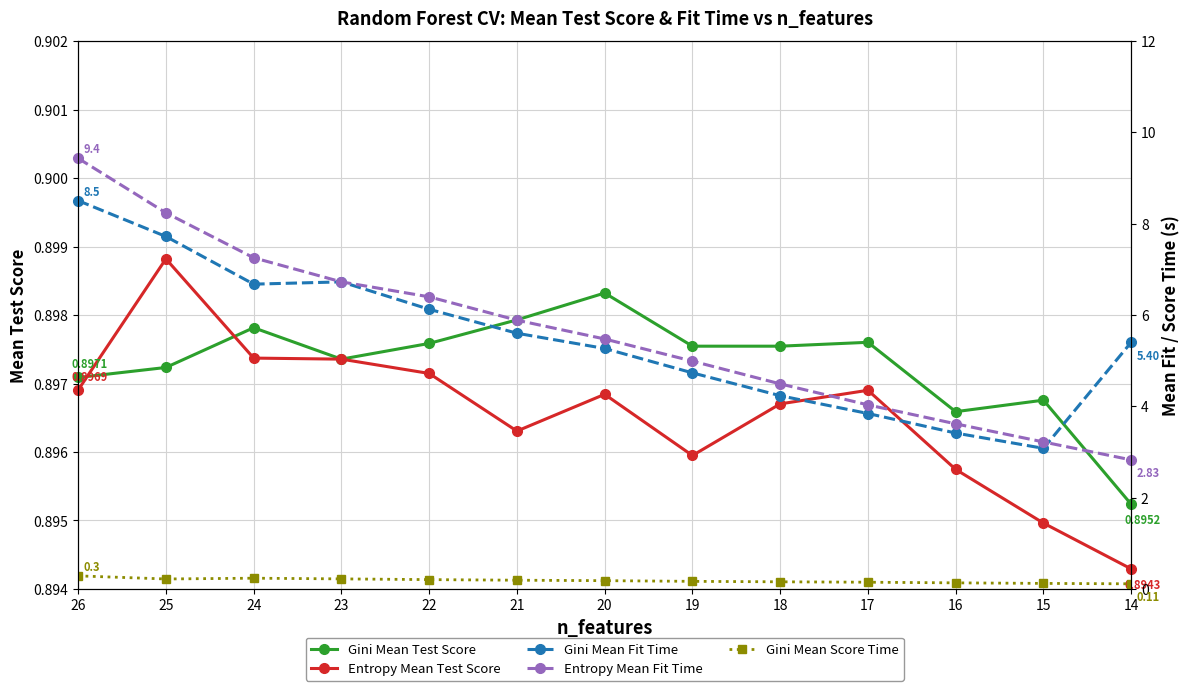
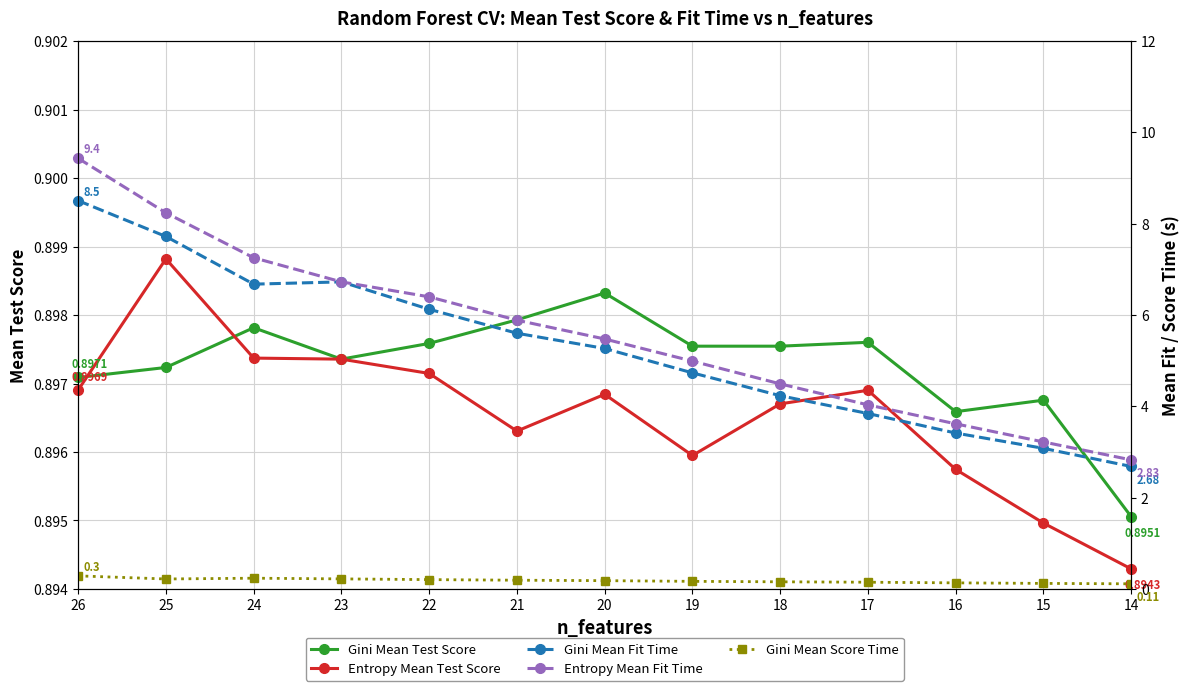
  {
    "Gini Mean Test Score": {
      "26": 0.8971,
-     "14": 0.8952
+     "14": 0.8951
    },
    "Gini Mean Fit Time": {
      "26": 8.5,
-     "14": 5.40
+     "14": 2.68
    },
    "Entropy Mean Fit Time": {
      "26": 9.4,
      "14": 2.83
    },
    "Gini Mean Score Time": {
      "26": 0.3,
      "14": 0.11
    }
  }
